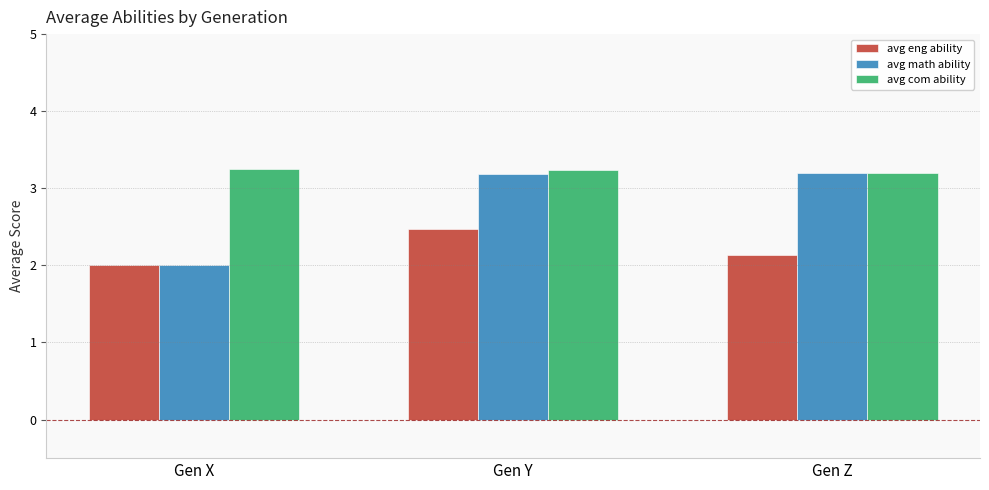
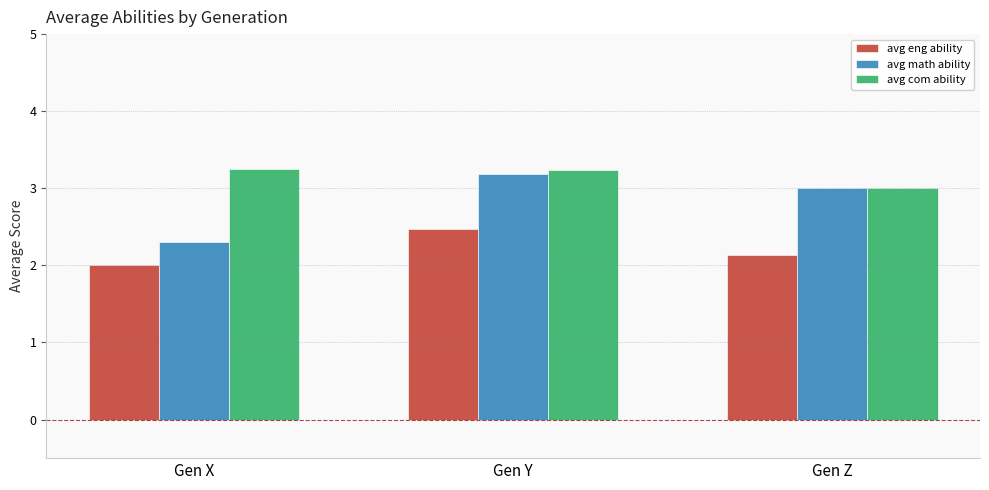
  {
    "avg eng ability": {
      "Gen X": 2.0,
      "Gen Y": 2.5,
      "Gen Z": 2.1
    },
    "avg math ability": {
-     "Gen X": 2.0,
+     "Gen X": 2.3,
      "Gen Y": 3.2,
-     "Gen Z": 3.2
+     "Gen Z": 3.0
    },
    "avg com ability": {
      "Gen X": 3.3,
      "Gen Y": 3.2,
-     "Gen Z": 3.2
+     "Gen Z": 3.0
    }
  }
